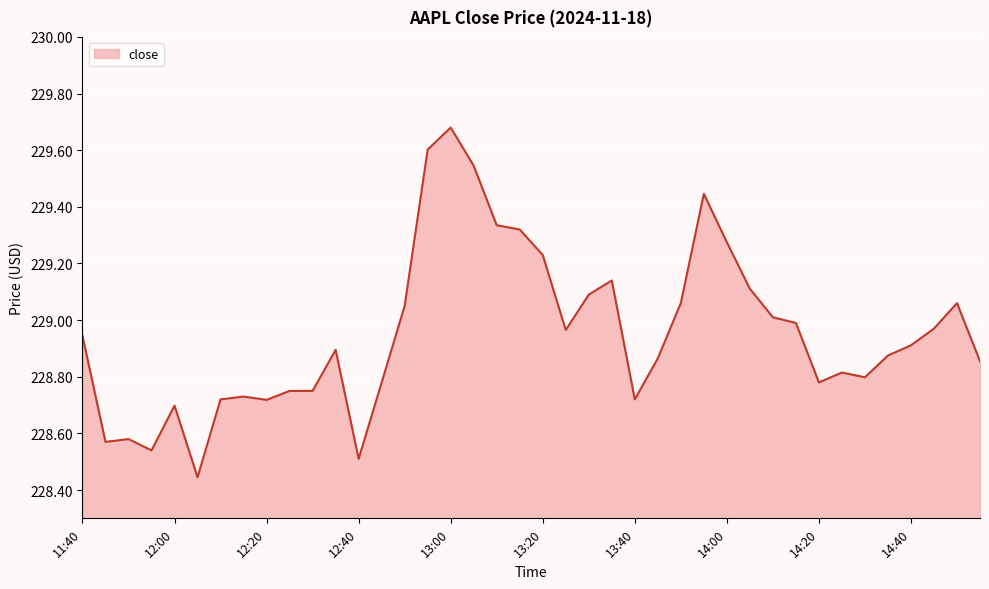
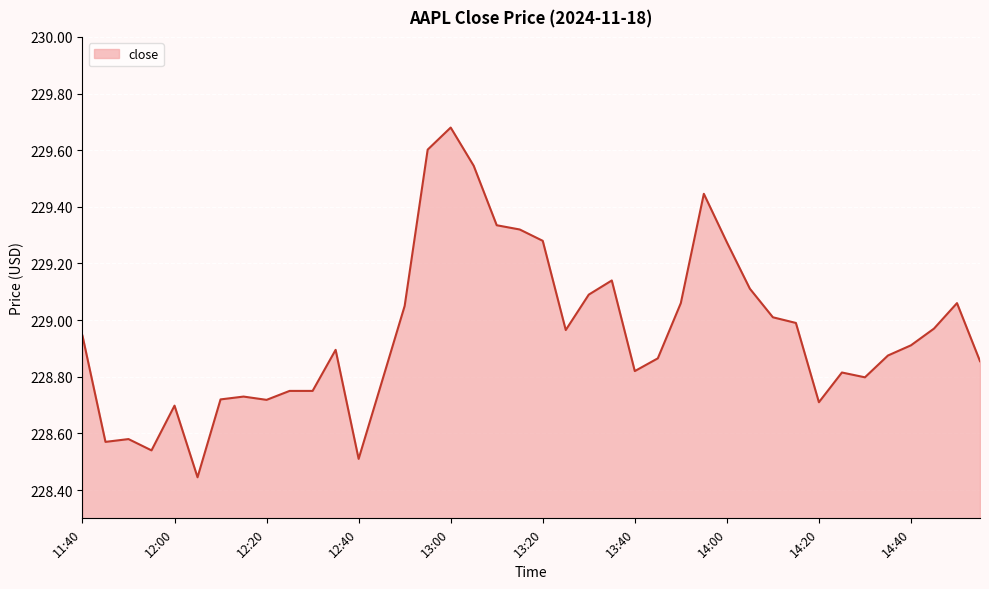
  {
    "11:40": 228.95,
    "12:00": 228.70,
    "12:20": 228.72,
    "12:40": 228.51,
    "13:00": 229.68,
-   "13:20": 229.23,
-   "13:40": 228.72,
+   "13:20": 229.28,
+   "13:40": 228.82,
    "14:00": 229.28,
-   "14:20": 228.78,
+   "14:20": 228.71,
    "14:40": 228.91
  }
